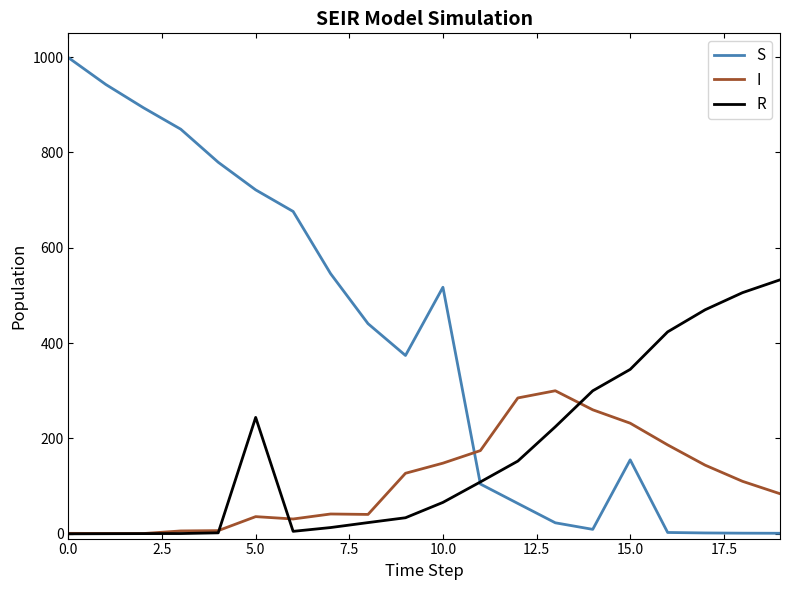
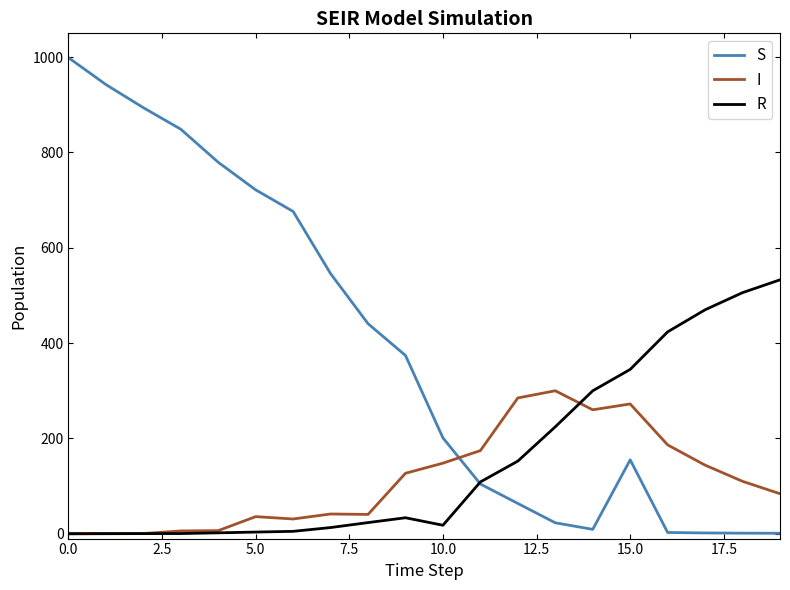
  {
    "S": {
      "0.0": 1000,
      "5.0": 720,
-     "10.0": 520,
+     "10.0": 200,
      "15.0": 160
    },
    "I": {
      "5.0": 40,
      "10.0": 150,
-     "15.0": 230
+     "15.0": 270
    },
    "R": {
-     "5.0": 240,
-     "10.0": 70,
+     "5.0": 0,
+     "10.0": 20,
      "15.0": 340
    }
  }
